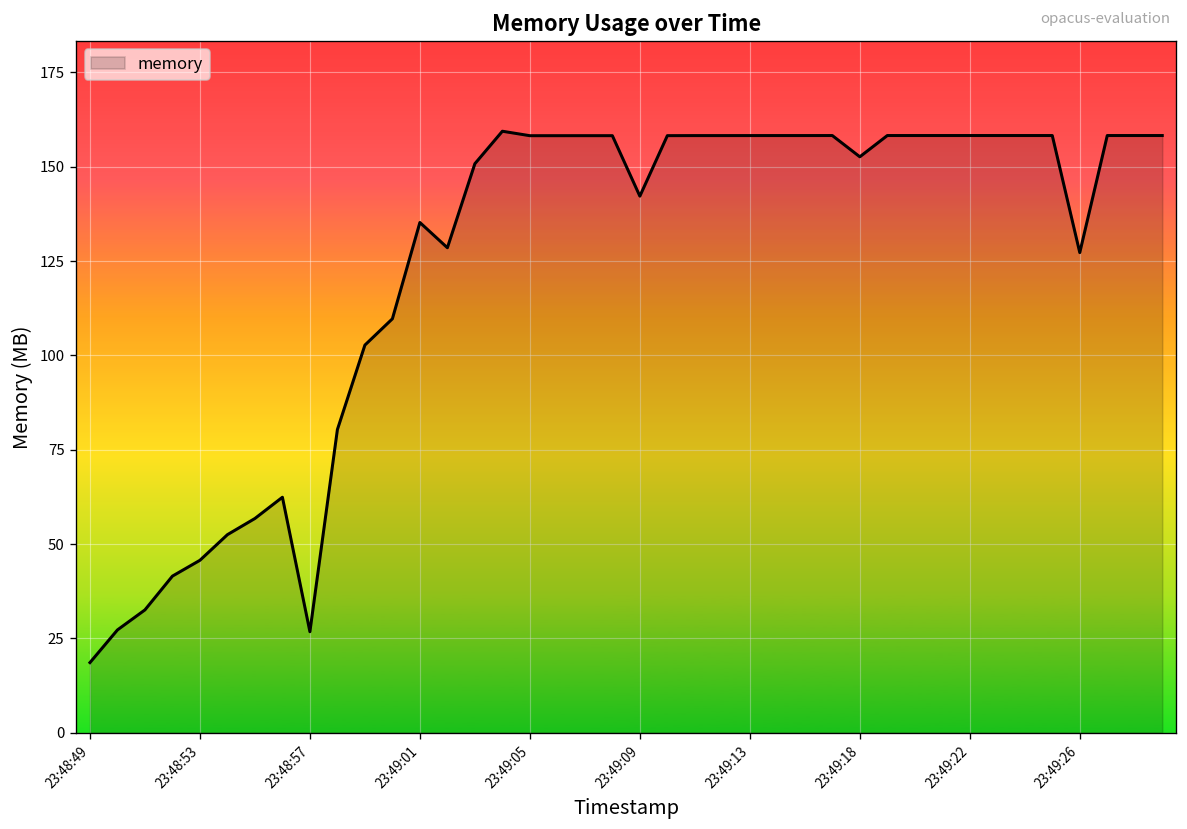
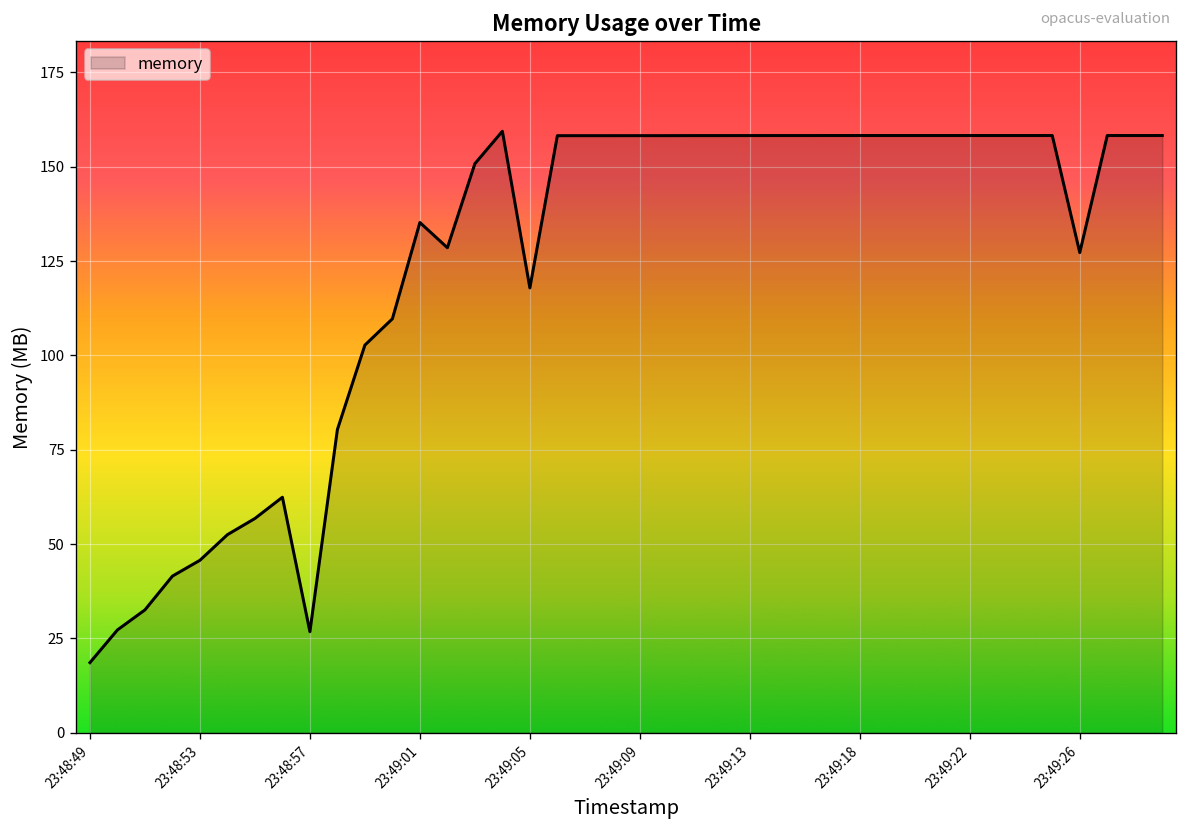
  {
    "23:48:49": 19,
    "23:48:53": 46,
    "23:48:57": 27,
    "23:49:01": 135,
-   "23:49:05": 158,
-   "23:49:09": 142,
+   "23:49:05": 118,
+   "23:49:09": 158,
    "23:49:13": 158,
-   "23:49:18": 153,
+   "23:49:18": 158,
    "23:49:22": 158,
    "23:49:26": 127
  }
